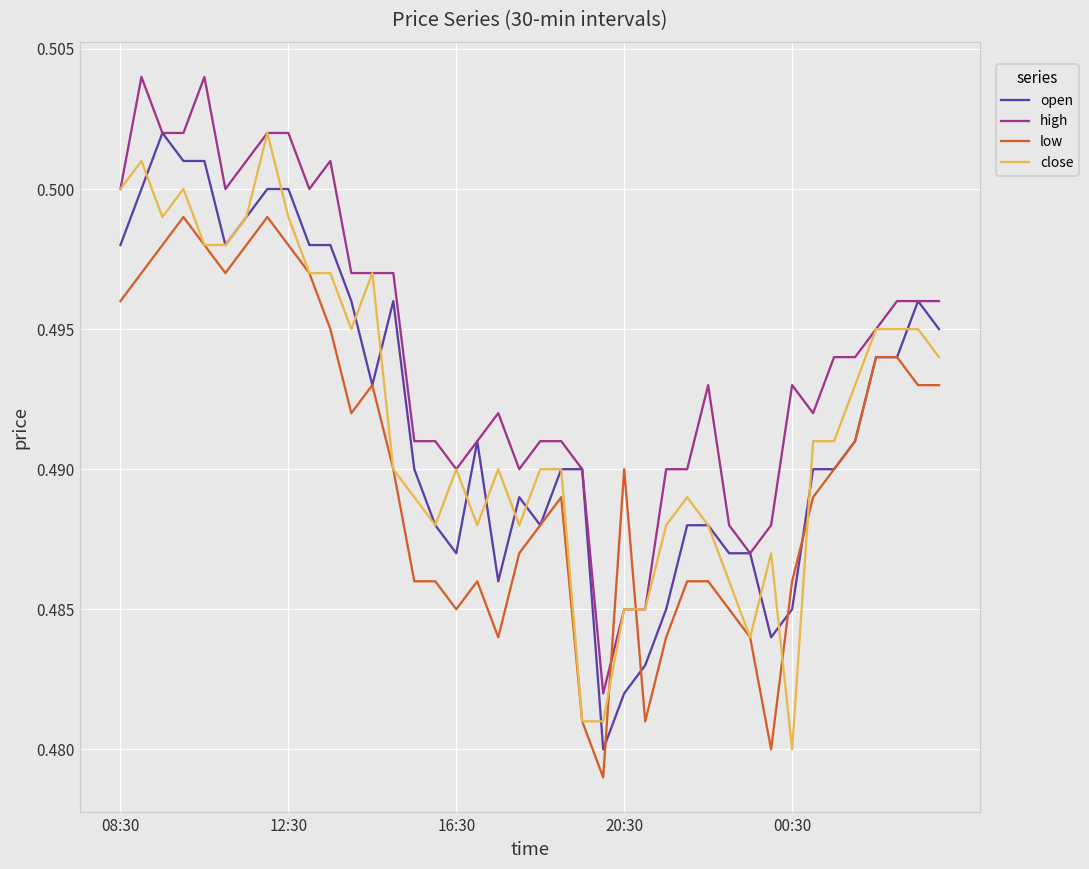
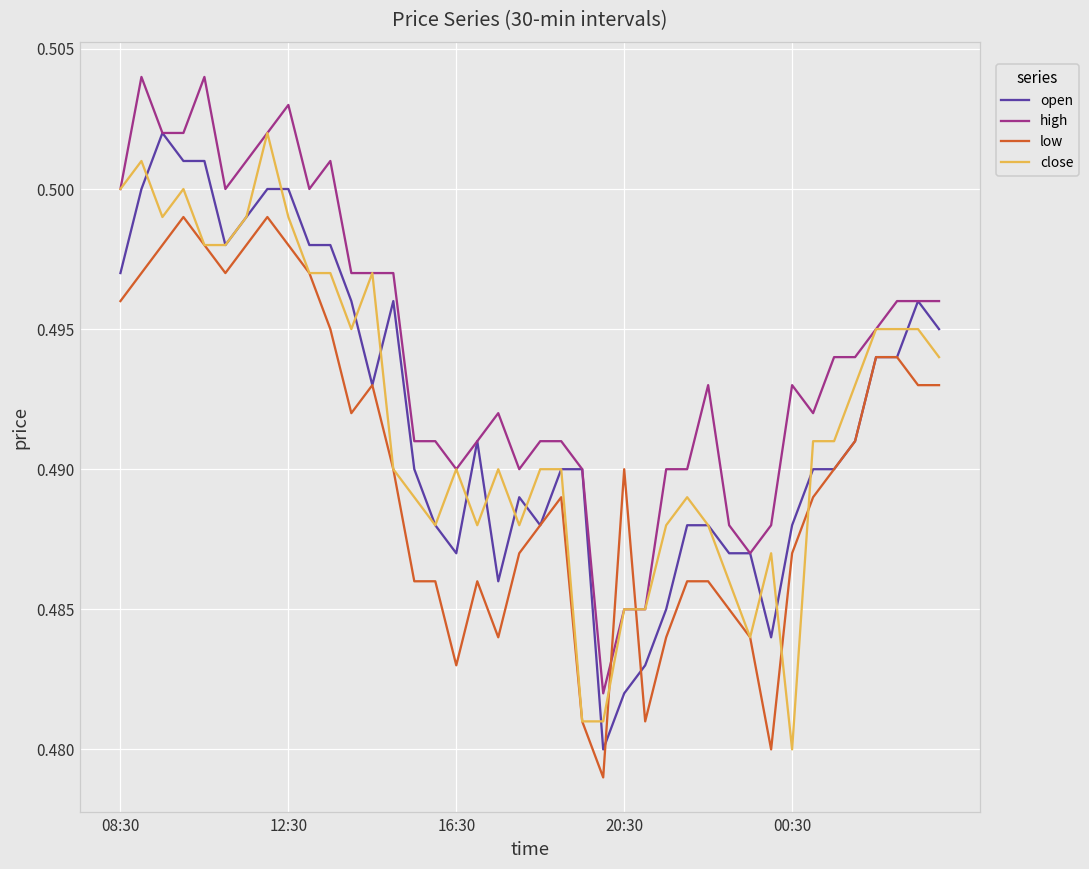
  {
    "open": {
-     "08:30": 0.498,
+     "08:30": 0.497,
      "12:30": 0.500,
      "16:30": 0.487,
      "20:30": 0.482,
-     "00:30": 0.485
+     "00:30": 0.488
    },
    "high": {
-     "12:30": 0.502,
+     "12:30": 0.503,
      "00:30": 0.493
    },
    "low": {
      "08:30": 0.496,
      "12:30": 0.498,
-     "16:30": 0.485,
+     "16:30": 0.483,
      "20:30": 0.490,
-     "00:30": 0.486
+     "00:30": 0.487
    },
    "close": {
      "12:30": 0.499,
      "00:30": 0.480
    }
  }
